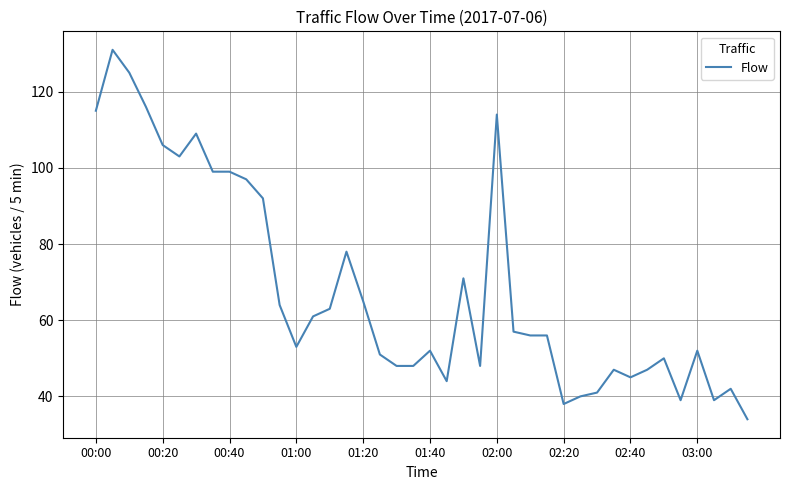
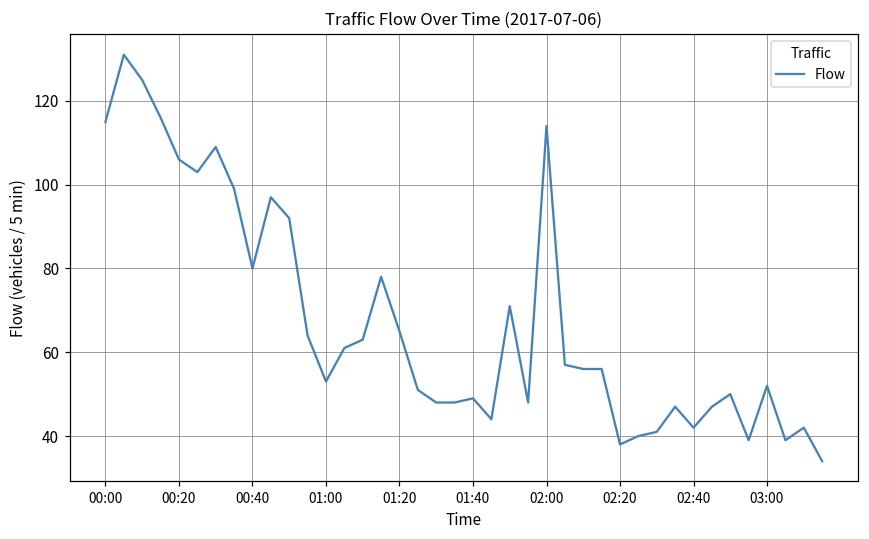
  {
    "00:00": 115,
    "00:20": 106,
-   "00:40": 99,
+   "00:40": 80,
    "01:00": 53,
    "01:20": 65,
-   "01:40": 52,
+   "01:40": 49,
    "02:00": 114,
    "02:20": 38,
-   "02:40": 45,
+   "02:40": 42,
    "03:00": 52
  }
